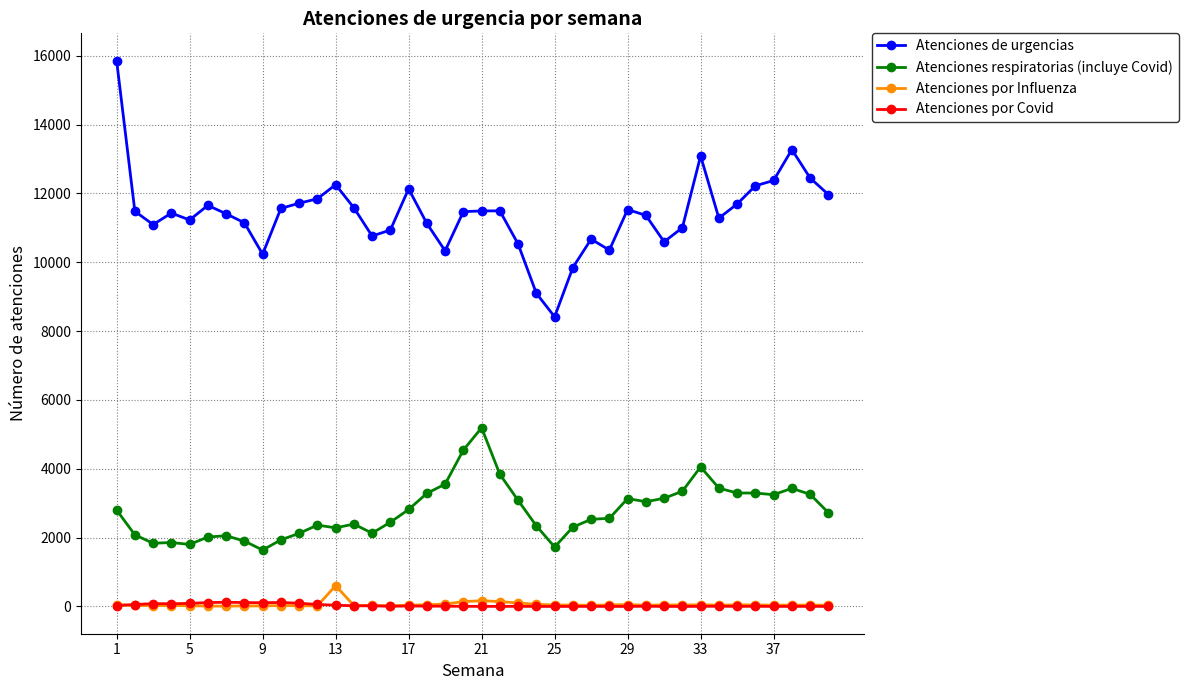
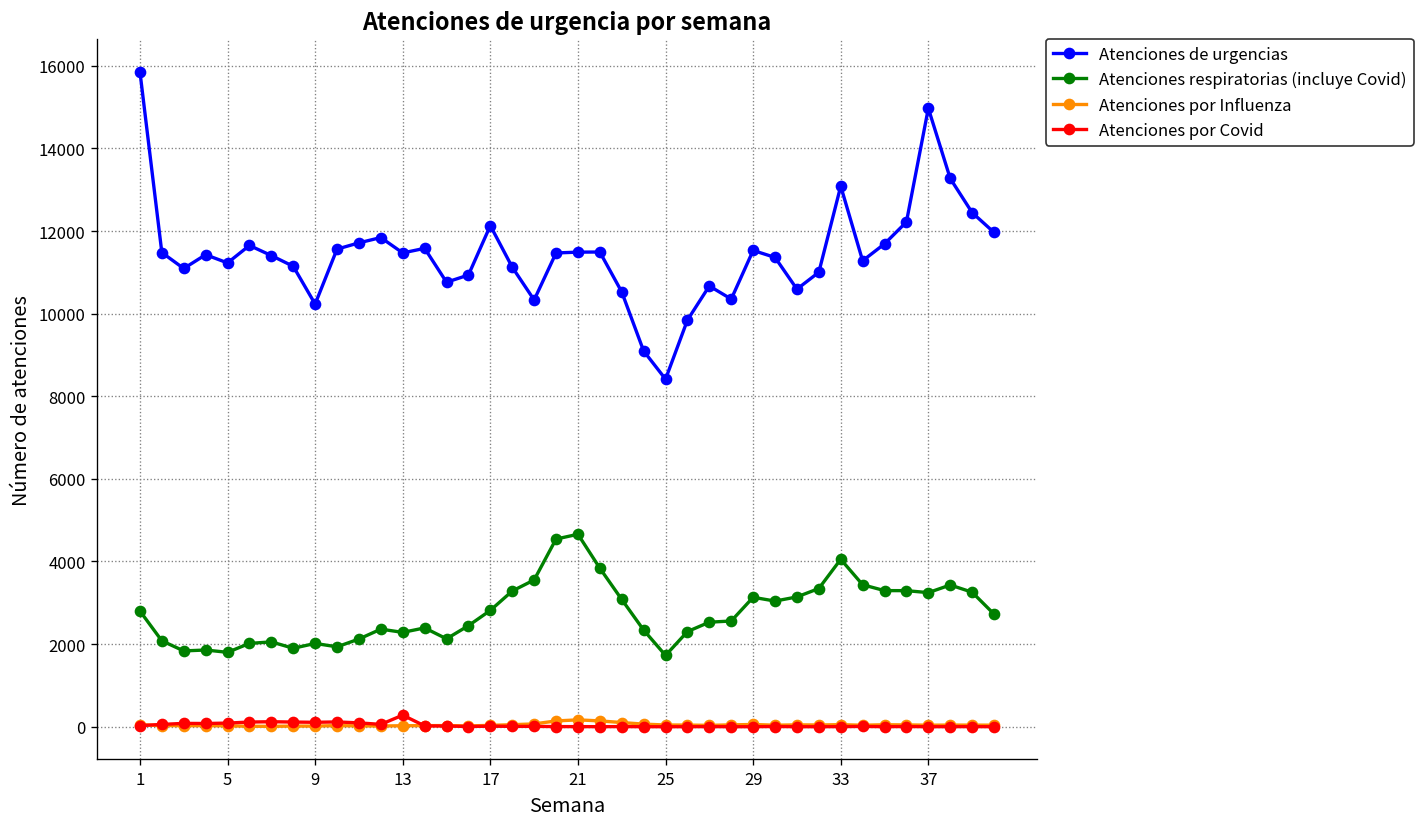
  {
    "Atenciones de urgencias": {
      "1": 15900,
      "5": 11200,
      "9": 10200,
-     "13": 12300,
+     "13": 11500,
      "17": 12100,
      "21": 11500,
      "25": 8400,
      "29": 11500,
      "33": 13100,
-     "37": 12400
+     "37": 15000
    },
    "Atenciones respiratorias (incluye Covid)": {
      "1": 2800,
      "5": 1800,
-     "9": 1600,
+     "9": 2000,
      "13": 2300,
      "17": 2800,
-     "21": 5200,
+     "21": 4700,
      "25": 1700,
      "29": 3100,
      "33": 4100,
      "37": 3200
    },
    "Atenciones por Influenza": {
      "9": 0,
-     "13": 600,
+     "13": 0,
      "21": 200
    },
    "Atenciones por Covid": {
      "9": 100,
-     "13": 0,
+     "13": 300,
      "21": 0
    }
  }
